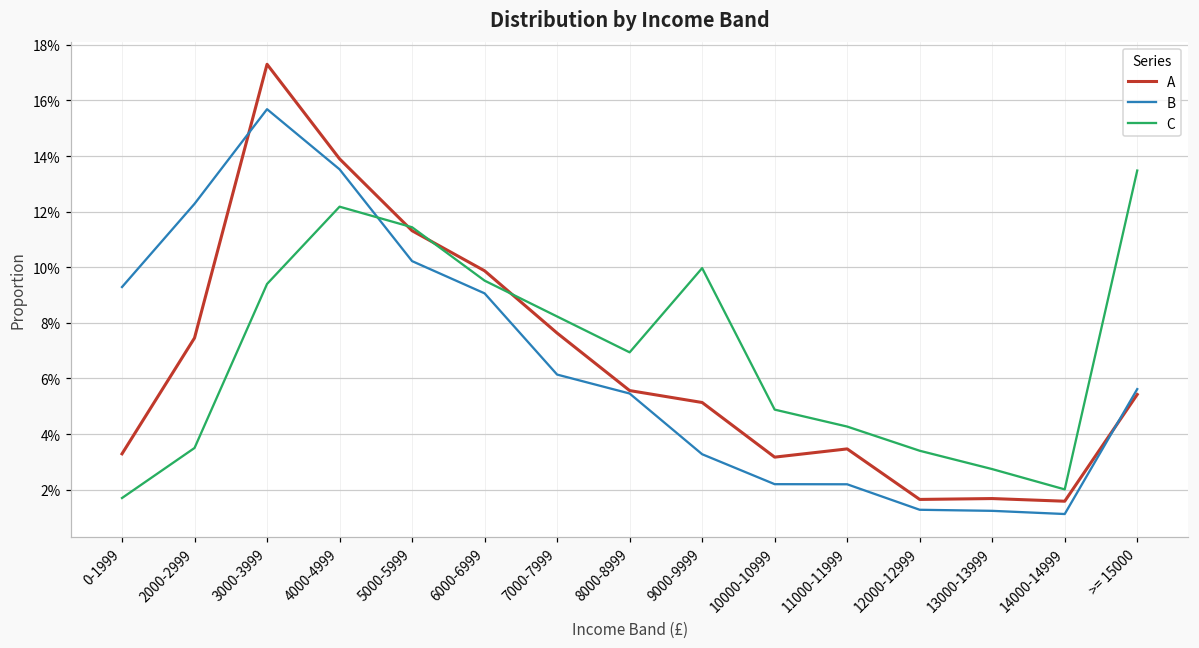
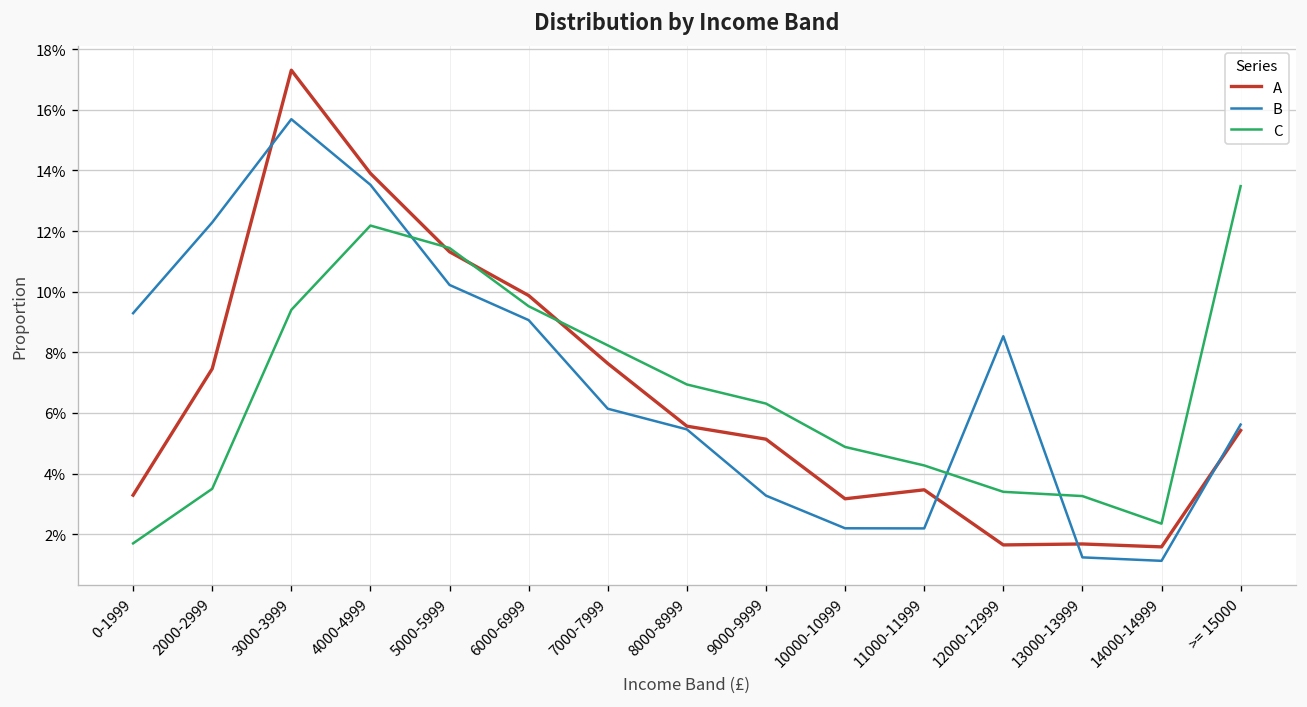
  {
    "A": {
      "0-1999": "3.3%",
      "2000-2999": "7.5%",
      "3000-3999": "17.3%",
      "4000-4999": "13.9%",
      "5000-5999": "11.3%",
      "6000-6999": "9.9%",
      "7000-7999": "7.6%",
      "8000-8999": "5.6%",
      "9000-9999": "5.1%",
      "10000-10999": "3.2%",
      "11000-11999": "3.5%",
      "12000-12999": "1.6%",
      "13000-13999": "1.7%",
      "14000-14999": "1.6%",
      ">= 15000": "5.4%"
    },
    "B": {
      "0-1999": "9.3%",
      "2000-2999": "12.3%",
      "3000-3999": "15.7%",
      "4000-4999": "13.5%",
      "5000-5999": "10.2%",
      "6000-6999": "9.1%",
      "7000-7999": "6.1%",
      "8000-8999": "5.5%",
      "9000-9999": "3.3%",
      "10000-10999": "2.2%",
      "11000-11999": "2.2%",
-     "12000-12999": "1.3%",
+     "12000-12999": "8.5%",
      "13000-13999": "1.2%",
      "14000-14999": "1.1%",
      ">= 15000": "5.6%"
    },
    "C": {
      "0-1999": "1.7%",
      "2000-2999": "3.5%",
      "3000-3999": "9.4%",
      "4000-4999": "12.2%",
      "5000-5999": "11.4%",
      "6000-6999": "9.5%",
      "7000-7999": "8.2%",
      "8000-8999": "6.9%",
-     "9000-9999": "10.0%",
+     "9000-9999": "6.3%",
      "10000-10999": "4.9%",
      "11000-11999": "4.3%",
      "12000-12999": "3.4%",
-     "13000-13999": "2.7%",
-     "14000-14999": "2.0%",
+     "13000-13999": "3.3%",
+     "14000-14999": "2.4%",
      ">= 15000": "13.5%"
    }
  }
